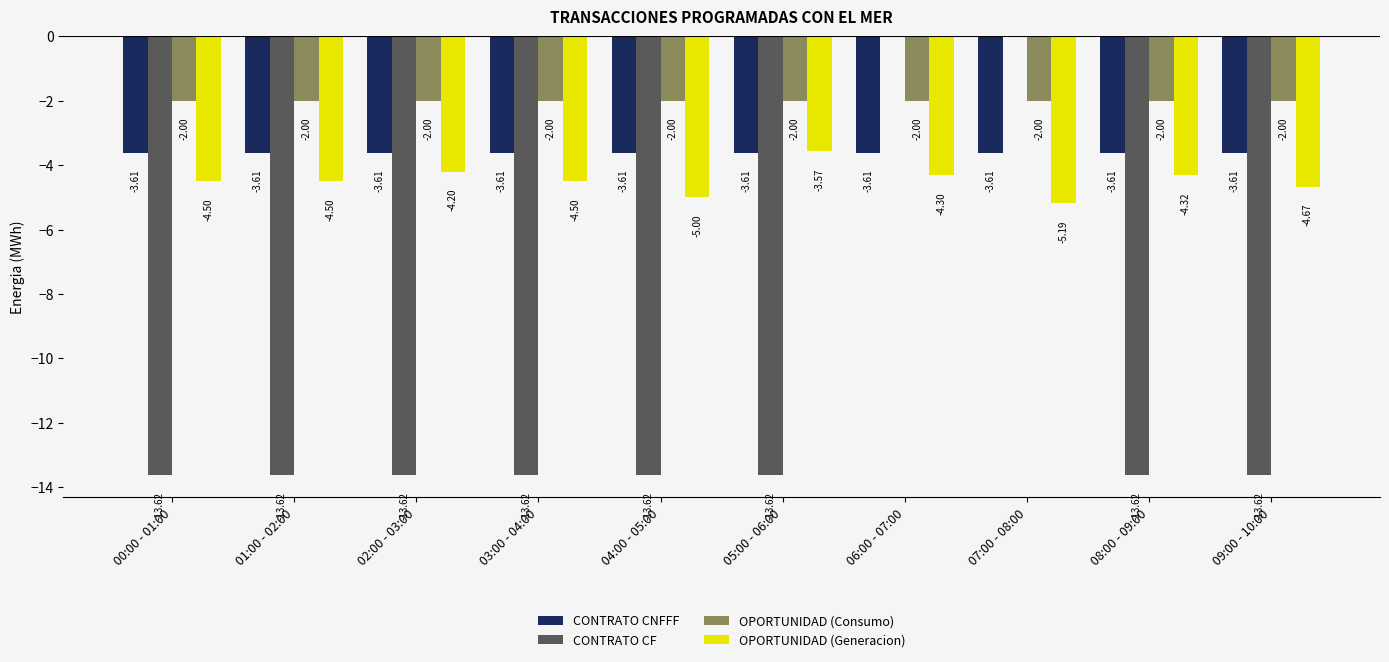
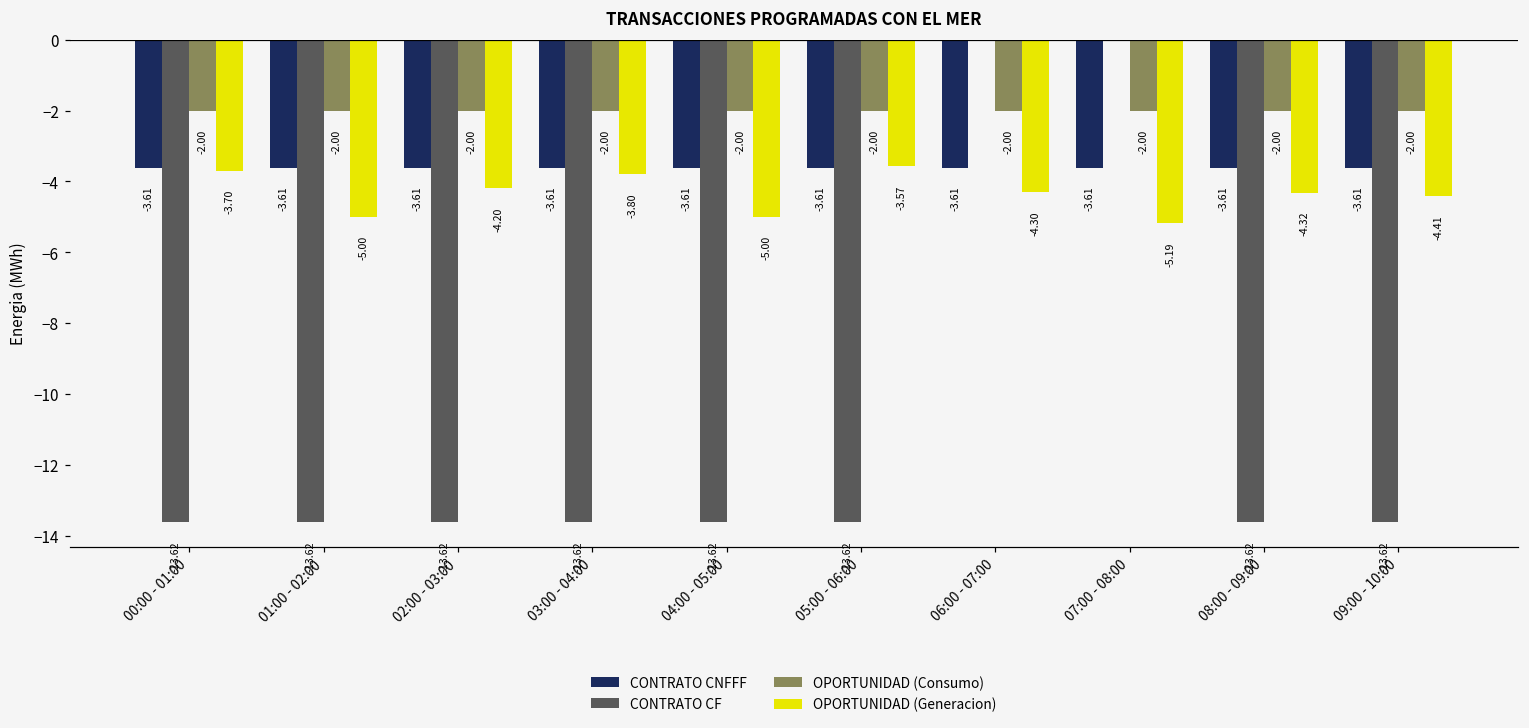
  {
    "CONTRATO CNFFF": {
      "00:00 - 01:00": -3.61,
      "01:00 - 02:00": -3.61,
      "02:00 - 03:00": -3.61,
      "03:00 - 04:00": -3.61,
      "04:00 - 05:00": -3.61,
      "05:00 - 06:00": -3.61,
      "06:00 - 07:00": -3.61,
      "07:00 - 08:00": -3.61,
      "08:00 - 09:00": -3.61,
      "09:00 - 10:00": -3.61
    },
    "CONTRATO CF": {
      "00:00 - 01:00": -13.62,
      "01:00 - 02:00": -13.62,
      "02:00 - 03:00": -13.62,
      "03:00 - 04:00": -13.62,
      "04:00 - 05:00": -13.62,
      "05:00 - 06:00": -13.62,
      "08:00 - 09:00": -13.62,
      "09:00 - 10:00": -13.62
    },
    "OPORTUNIDAD (Consumo)": {
      "00:00 - 01:00": -2.00,
      "01:00 - 02:00": -2.00,
      "02:00 - 03:00": -2.00,
      "03:00 - 04:00": -2.00,
      "04:00 - 05:00": -2.00,
      "05:00 - 06:00": -2.00,
      "06:00 - 07:00": -2.00,
      "07:00 - 08:00": -2.00,
      "08:00 - 09:00": -2.00,
      "09:00 - 10:00": -2.00
    },
    "OPORTUNIDAD (Generacion)": {
-     "00:00 - 01:00": -4.50,
-     "01:00 - 02:00": -4.50,
+     "00:00 - 01:00": -3.70,
+     "01:00 - 02:00": -5.00,
      "02:00 - 03:00": -4.20,
-     "03:00 - 04:00": -4.50,
+     "03:00 - 04:00": -3.80,
      "04:00 - 05:00": -5.00,
      "05:00 - 06:00": -3.57,
      "06:00 - 07:00": -4.30,
      "07:00 - 08:00": -5.19,
      "08:00 - 09:00": -4.32,
-     "09:00 - 10:00": -4.67
+     "09:00 - 10:00": -4.41
    }
  }
